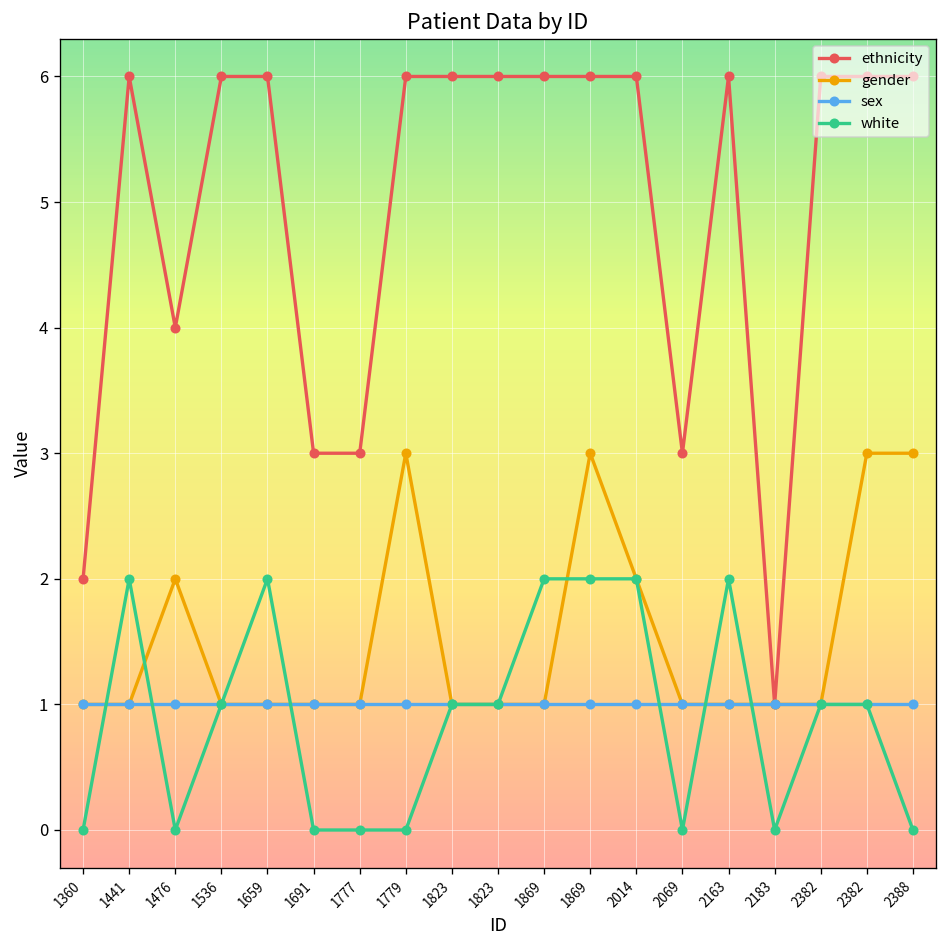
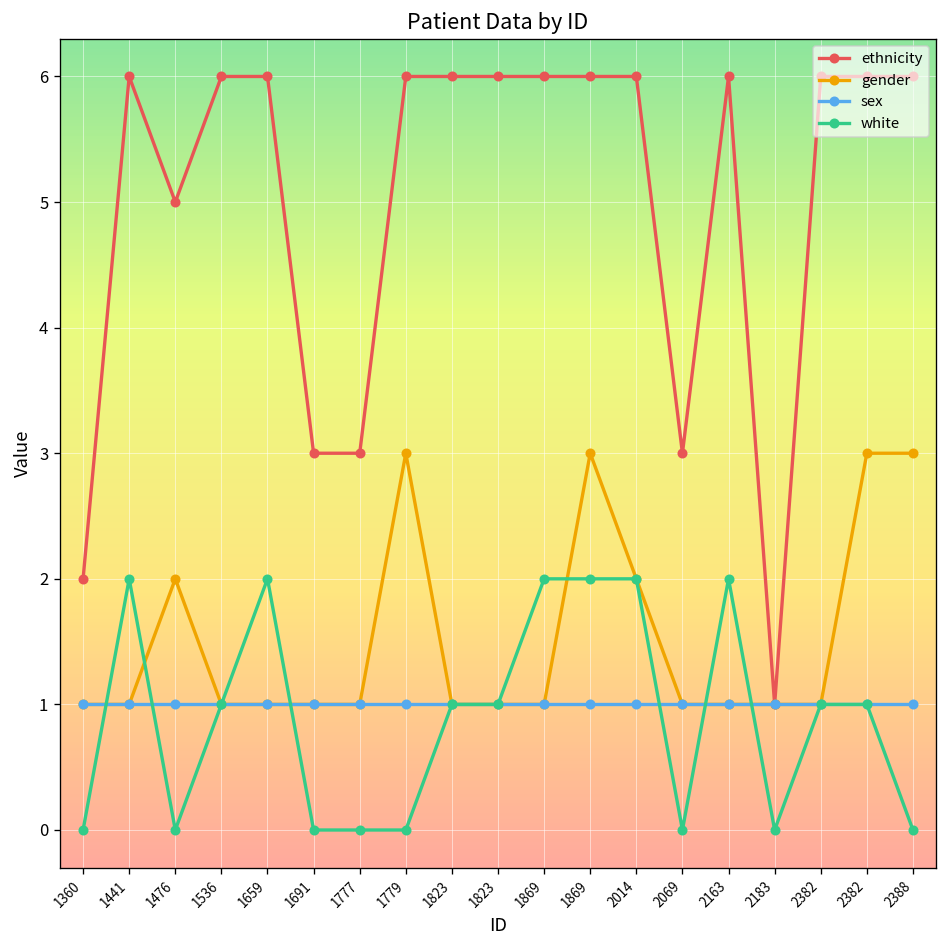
  {
    "ethnicity": {
      "1360": 2,
      "1441": 6,
-     "1476": 4,
+     "1476": 5,
      "1536": 6,
      "1659": 6,
      "1691": 3,
      "1777": 3,
      "1779": 6,
      "2014": 6,
      "2069": 3,
      "2163": 6
    },
    "gender": {
      "1476": 2,
      "1779": 3,
      "2388": 3
    },
    "sex": {
      "1476": 1,
      "1779": 1,
      "2014": 1,
      "2388": 1
    },
    "white": {
      "1360": 0,
      "1441": 2,
      "1476": 0,
      "1659": 2,
      "1691": 0,
      "1777": 0,
      "1779": 0,
      "2069": 0,
      "2163": 2,
      "2183": 0,
      "2388": 0
    }
  }
